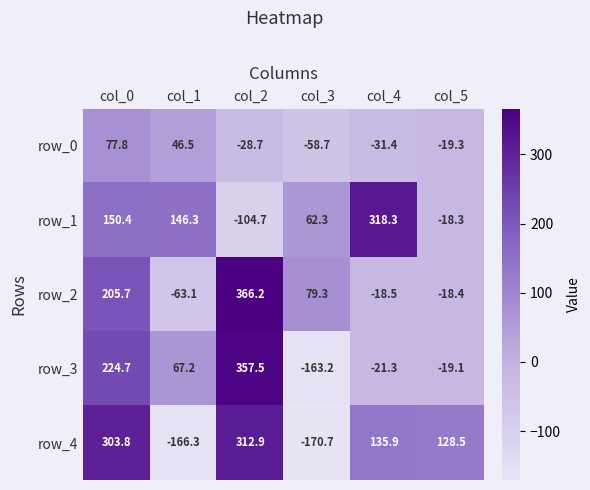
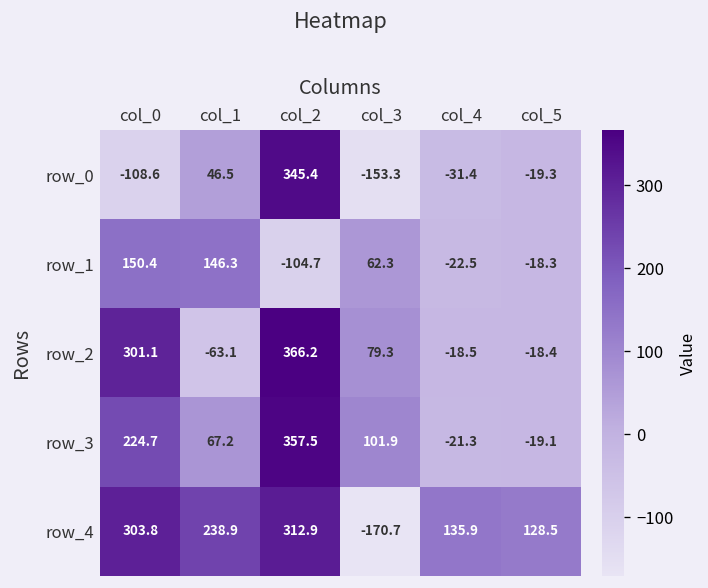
  {
    "row_0": {
-     "col_0": 77.8,
+     "col_0": -108.6,
      "col_1": 46.5,
-     "col_2": -28.7,
-     "col_3": -58.7,
+     "col_2": 345.4,
+     "col_3": -153.3,
      "col_4": -31.4,
      "col_5": -19.3
    },
    "row_1": {
      "col_0": 150.4,
      "col_1": 146.3,
      "col_2": -104.7,
      "col_3": 62.3,
-     "col_4": 318.3,
+     "col_4": -22.5,
      "col_5": -18.3
    },
    "row_2": {
-     "col_0": 205.7,
+     "col_0": 301.1,
      "col_1": -63.1,
      "col_2": 366.2,
      "col_3": 79.3,
      "col_4": -18.5,
      "col_5": -18.4
    },
    "row_3": {
      "col_0": 224.7,
      "col_1": 67.2,
      "col_2": 357.5,
-     "col_3": -163.2,
+     "col_3": 101.9,
      "col_4": -21.3,
      "col_5": -19.1
    },
    "row_4": {
      "col_0": 303.8,
-     "col_1": -166.3,
+     "col_1": 238.9,
      "col_2": 312.9,
      "col_3": -170.7,
      "col_4": 135.9,
      "col_5": 128.5
    }
  }
